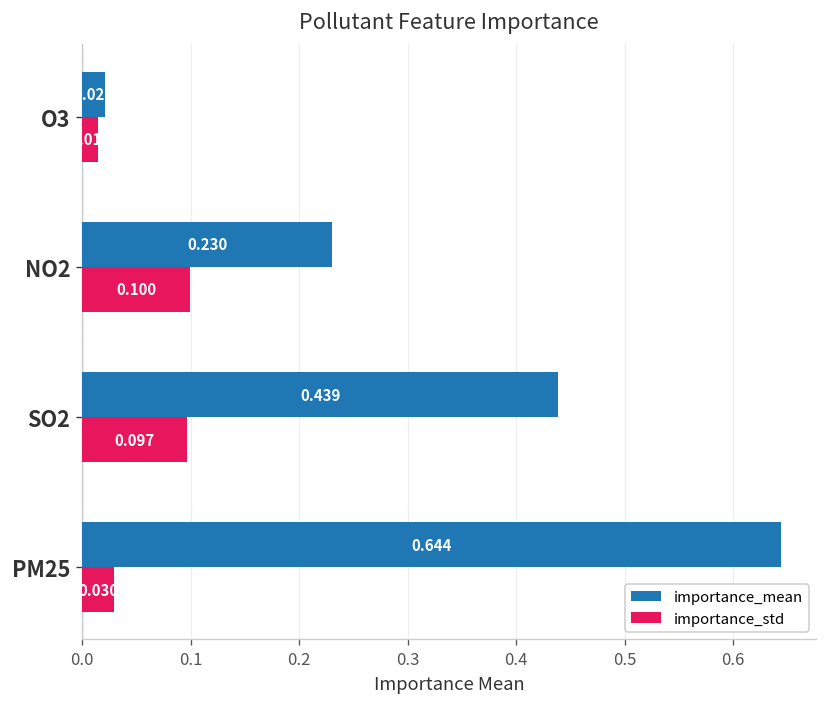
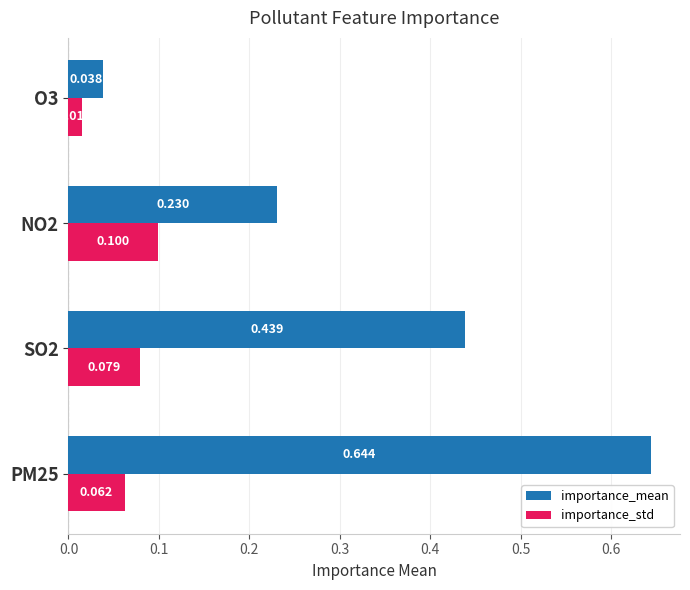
  {
    "importance_mean": {
-     "O3": 0.021,
+     "O3": 0.038,
      "NO2": 0.230,
      "SO2": 0.439,
      "PM25": 0.644
    },
    "importance_std": {
      "NO2": 0.100,
-     "SO2": 0.097,
-     "PM25": 0.030
+     "SO2": 0.079,
+     "PM25": 0.062
    }
  }
